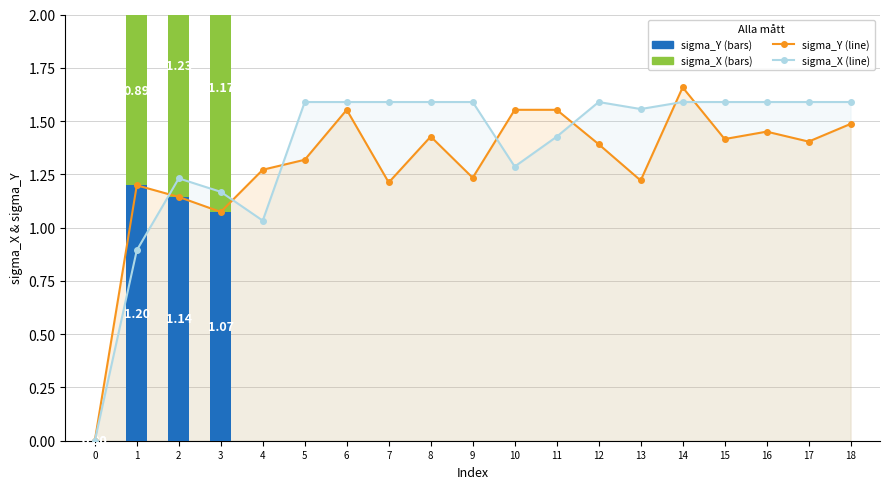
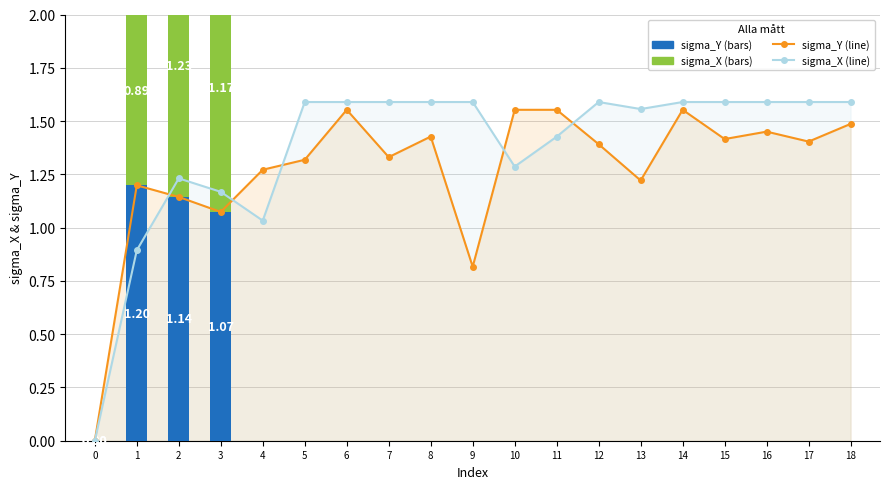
  {
    "sigma_Y (line)": {
      "1": 1.20,
      "2": 1.14,
      "3": 1.07,
      "4": 1.27,
      "5": 1.32,
      "6": 1.55,
-     "7": 1.21,
+     "7": 1.33,
      "8": 1.43,
-     "9": 1.23,
+     "9": 0.82,
      "10": 1.55,
      "11": 1.55,
      "12": 1.39,
      "13": 1.22,
-     "14": 1.66,
+     "14": 1.55,
      "15": 1.42,
      "16": 1.45,
      "17": 1.40,
      "18": 1.49
    },
    "sigma_Y (bars)": {
      "1": 1.20,
      "2": 1.14,
      "3": 1.07
    },
    "sigma_X (bars)": {
      "0": 0.00
    },
    "sigma_X (line)": {
      "1": 0.89,
      "2": 1.23,
      "3": 1.17,
      "4": 1.03,
      "5": 1.59,
      "6": 1.59,
      "7": 1.59,
      "8": 1.59,
      "9": 1.59,
      "10": 1.29,
      "11": 1.43,
      "12": 1.59,
      "13": 1.56,
      "14": 1.59,
      "15": 1.59,
      "16": 1.59,
      "17": 1.59,
      "18": 1.59
    }
  }
